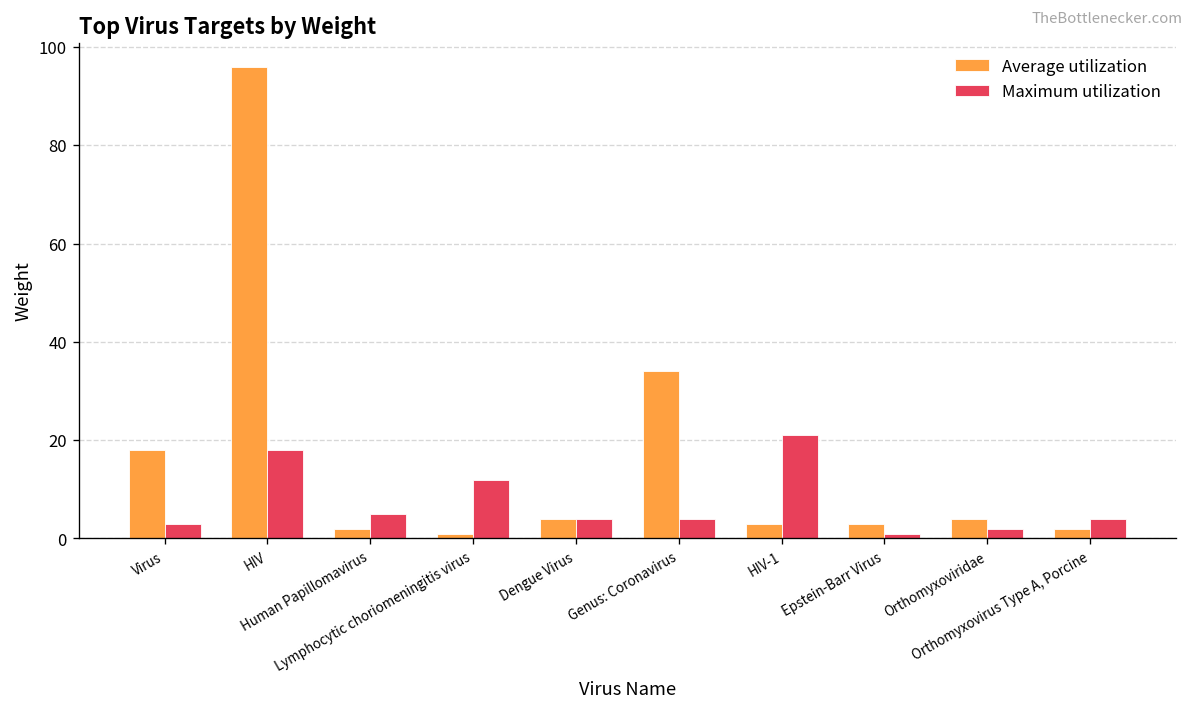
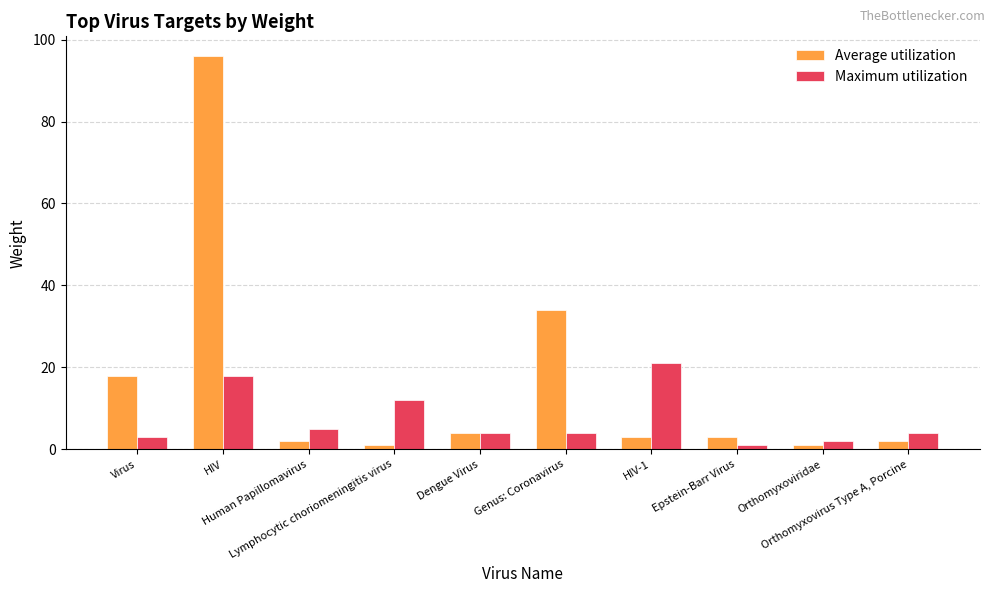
  {
    "Average utilization": {
      "Virus": 18,
      "HIV": 96,
      "Human Papillomavirus": 2,
      "Lymphocytic choriomeningitis virus": 1,
      "Dengue Virus": 4,
      "Genus: Coronavirus": 34,
      "HIV-1": 3,
      "Epstein-Barr Virus": 3,
-     "Orthomyxoviridae": 4,
+     "Orthomyxoviridae": 1,
      "Orthomyxovirus Type A, Porcine": 2
    },
    "Maximum utilization": {
      "Virus": 3,
      "HIV": 18,
      "Human Papillomavirus": 5,
      "Lymphocytic choriomeningitis virus": 12,
      "Dengue Virus": 4,
      "Genus: Coronavirus": 4,
      "HIV-1": 21,
      "Epstein-Barr Virus": 1,
      "Orthomyxoviridae": 2,
      "Orthomyxovirus Type A, Porcine": 4
    }
  }
